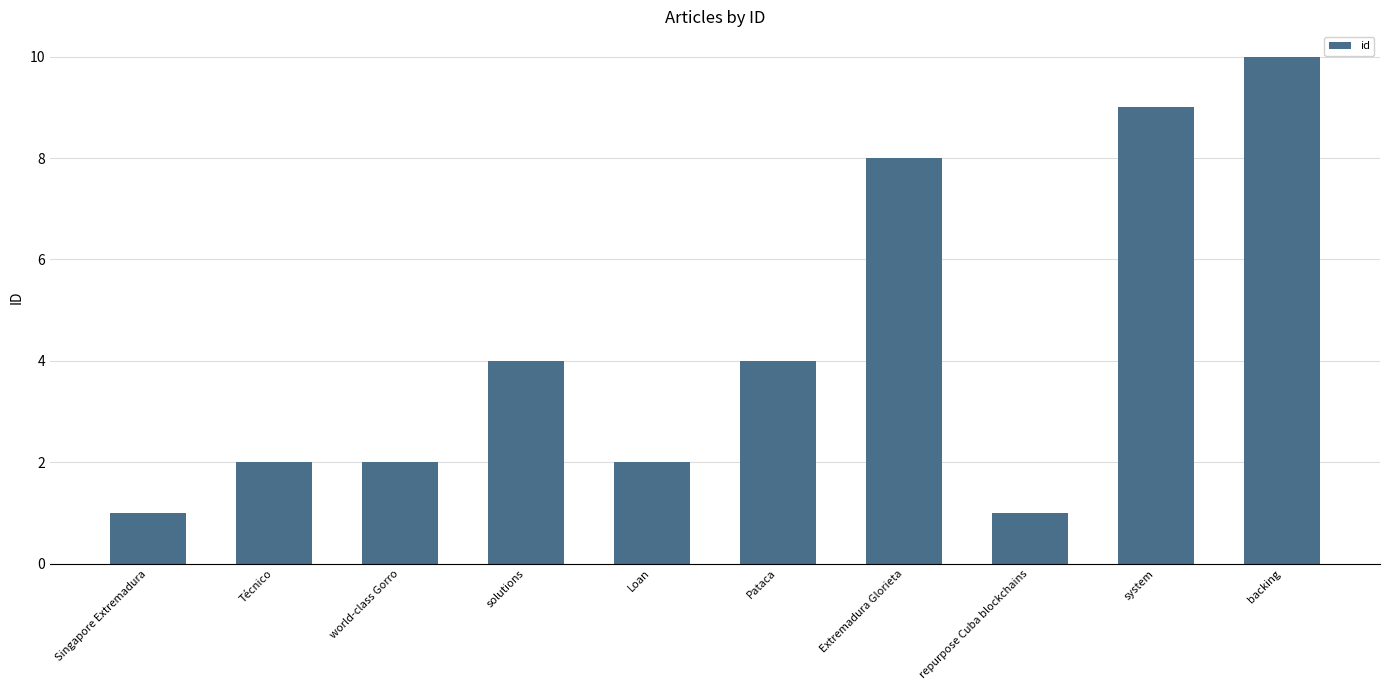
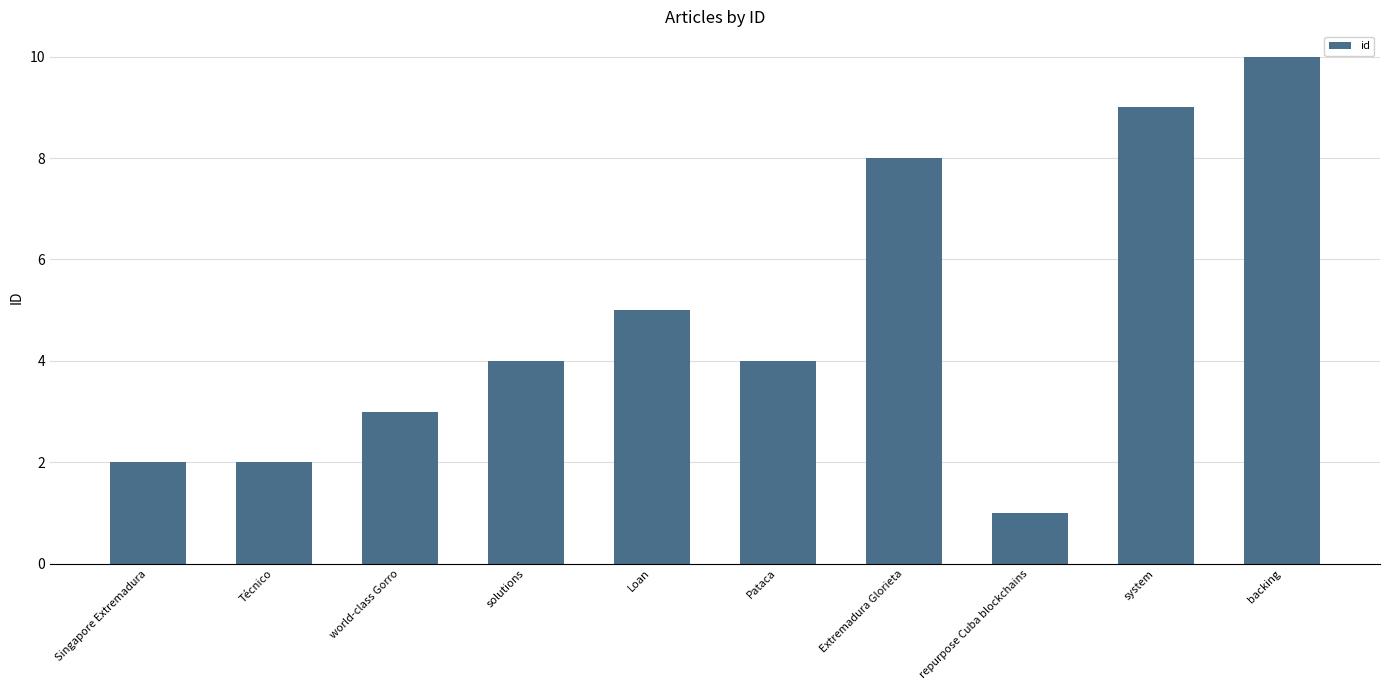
  {
-   "Singapore Extremadura": 1,
+   "Singapore Extremadura": 2,
    "Técnico": 2,
-   "world-class Gorro": 2,
+   "world-class Gorro": 3,
    "solutions": 4,
-   "Loan": 2,
+   "Loan": 5,
    "Pataca": 4,
    "Extremadura Glorieta": 8,
    "repurpose Cuba blockchains": 1,
    "system": 9,
    "backing": 10
  }
